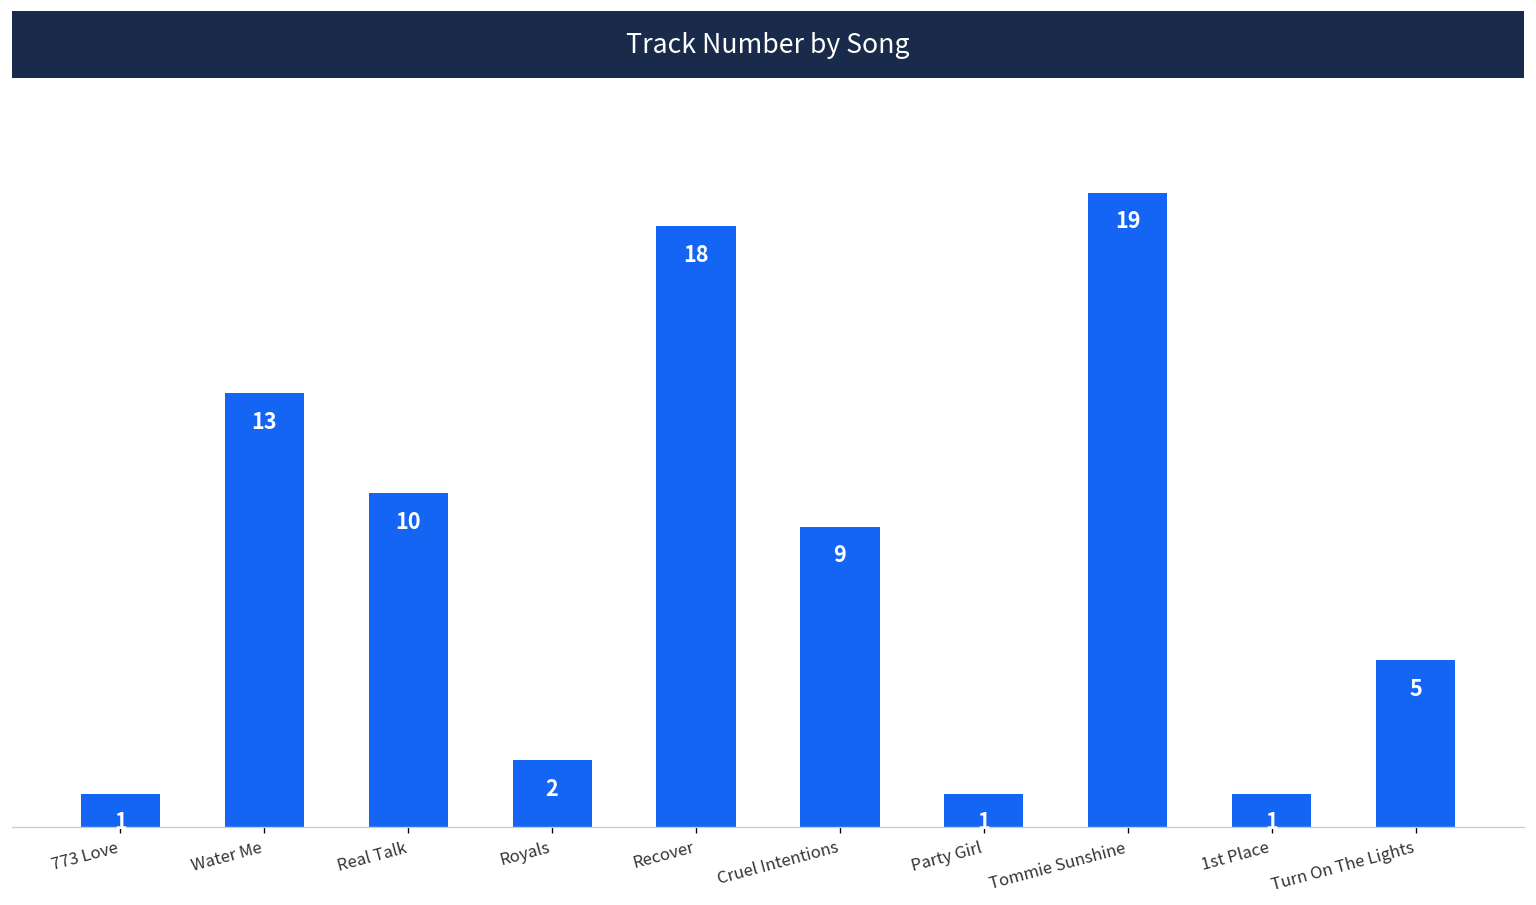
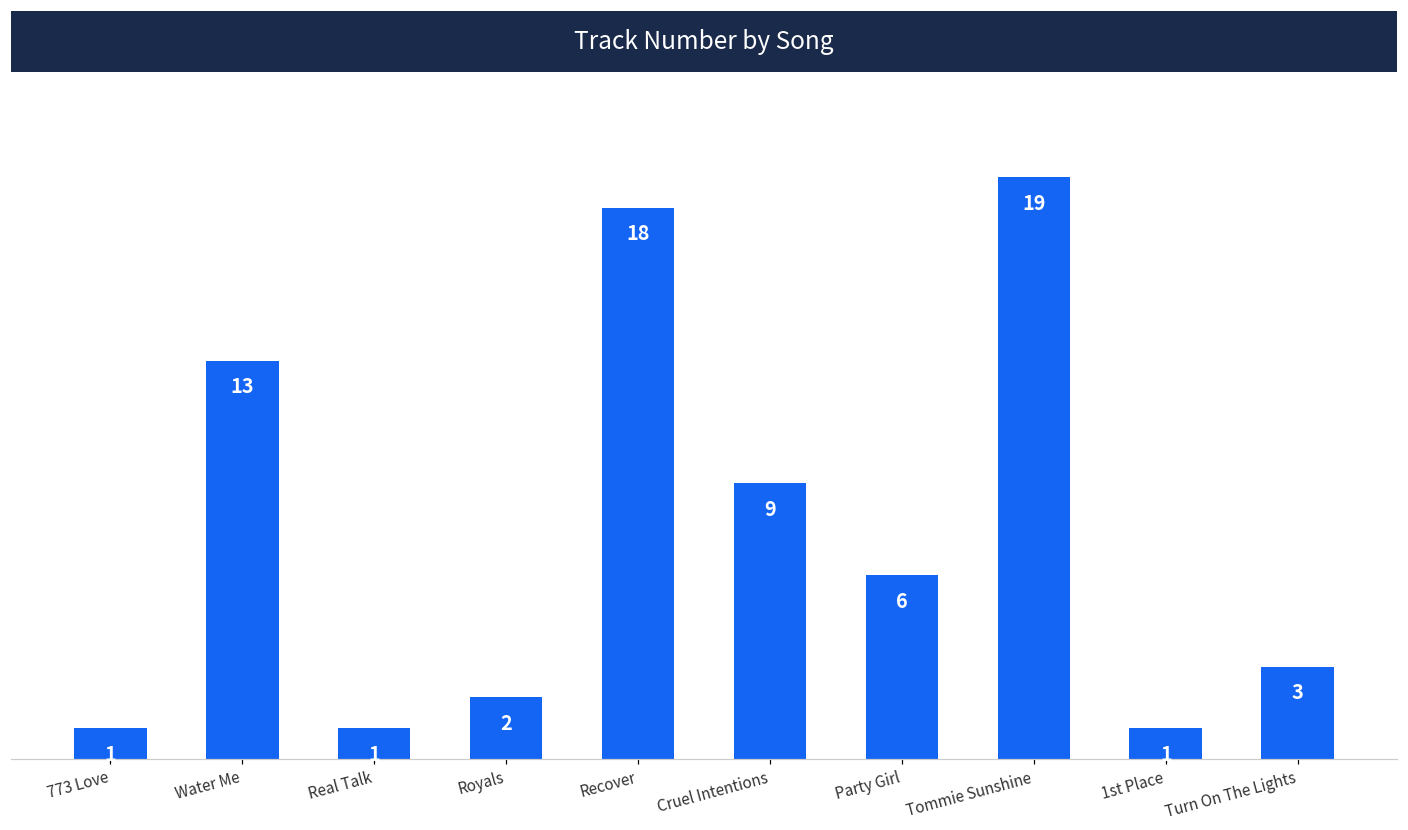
  {
    "773 Love": 1,
    "Water Me": 13,
-   "Real Talk": 10,
+   "Real Talk": 1,
    "Royals": 2,
    "Recover": 18,
    "Cruel Intentions": 9,
-   "Party Girl": 1,
+   "Party Girl": 6,
    "Tommie Sunshine": 19,
    "1st Place": 1,
-   "Turn On The Lights": 5
+   "Turn On The Lights": 3
  }
